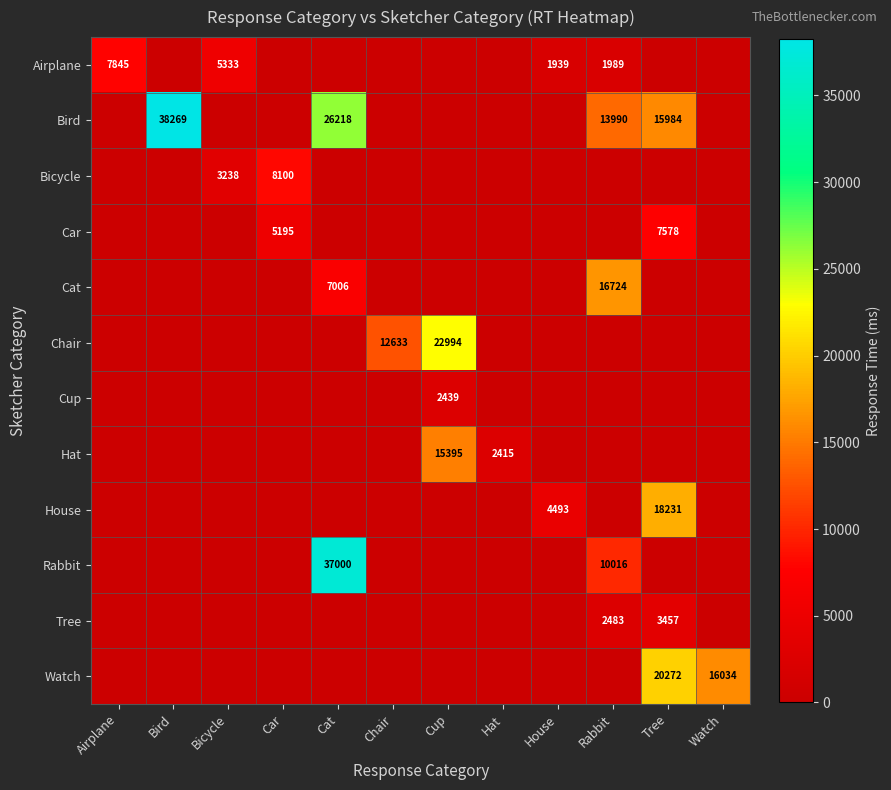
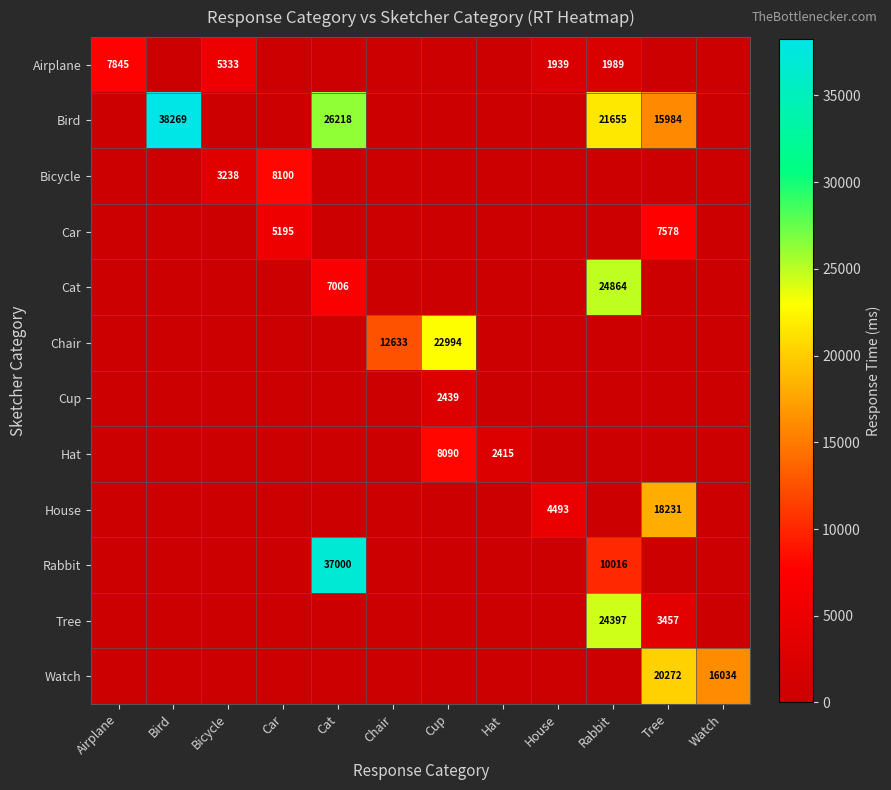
  {
    "Airplane": {
      "Airplane": 7845,
      "Bicycle": 5333,
      "House": 1939,
      "Rabbit": 1989
    },
    "Bird": {
      "Bird": 38269,
      "Cat": 26218,
-     "Rabbit": 13990,
+     "Rabbit": 21655,
      "Tree": 15984
    },
    "Bicycle": {
      "Bicycle": 3238,
      "Car": 8100
    },
    "Car": {
      "Car": 5195,
      "Tree": 7578
    },
    "Cat": {
      "Cat": 7006,
-     "Rabbit": 16724
+     "Rabbit": 24864
    },
    "Chair": {
      "Chair": 12633,
      "Cup": 22994
    },
    "Cup": {
      "Cup": 2439
    },
    "Hat": {
-     "Cup": 15395,
+     "Cup": 8090,
      "Hat": 2415
    },
    "House": {
      "House": 4493,
      "Tree": 18231
    },
    "Rabbit": {
      "Cat": 37000,
      "Rabbit": 10016
    },
    "Tree": {
-     "Rabbit": 2483,
+     "Rabbit": 24397,
      "Tree": 3457
    },
    "Watch": {
      "Tree": 20272,
      "Watch": 16034
    }
  }
